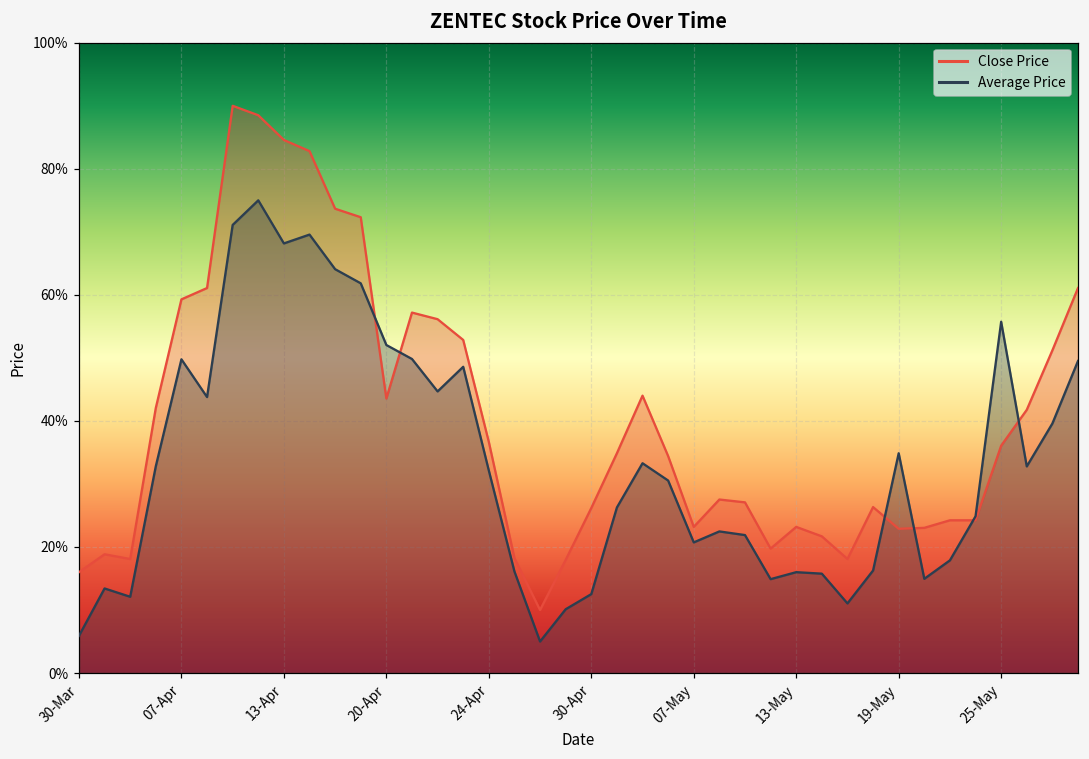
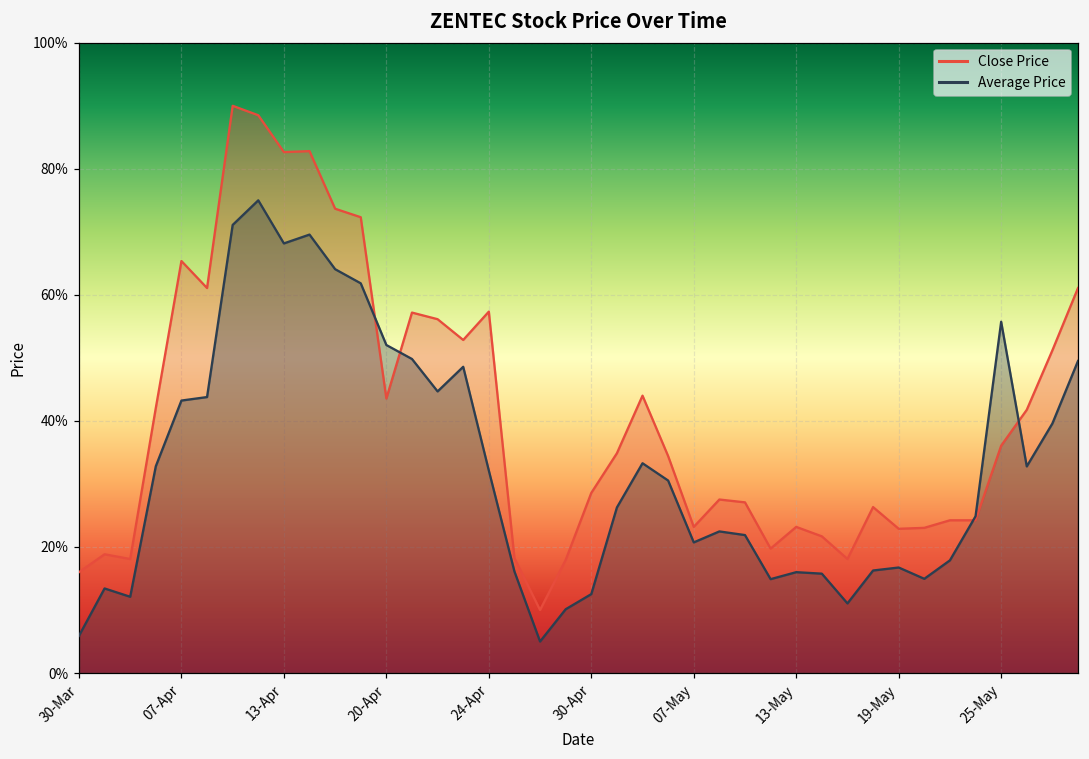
  {
    "Close Price": {
      "30-Mar": "16%",
-     "07-Apr": "59%",
-     "13-Apr": "85%",
+     "07-Apr": "65%",
+     "13-Apr": "83%",
      "20-Apr": "44%",
-     "24-Apr": "37%",
-     "30-Apr": "26%",
+     "24-Apr": "57%",
+     "30-Apr": "29%",
      "07-May": "23%",
      "13-May": "23%",
      "19-May": "23%",
      "25-May": "36%"
    },
    "Average Price": {
      "30-Mar": "6%",
-     "07-Apr": "50%",
+     "07-Apr": "43%",
      "13-Apr": "68%",
      "20-Apr": "52%",
      "24-Apr": "32%",
      "30-Apr": "13%",
      "07-May": "21%",
      "13-May": "16%",
-     "19-May": "35%",
+     "19-May": "17%",
      "25-May": "56%"
    }
  }
